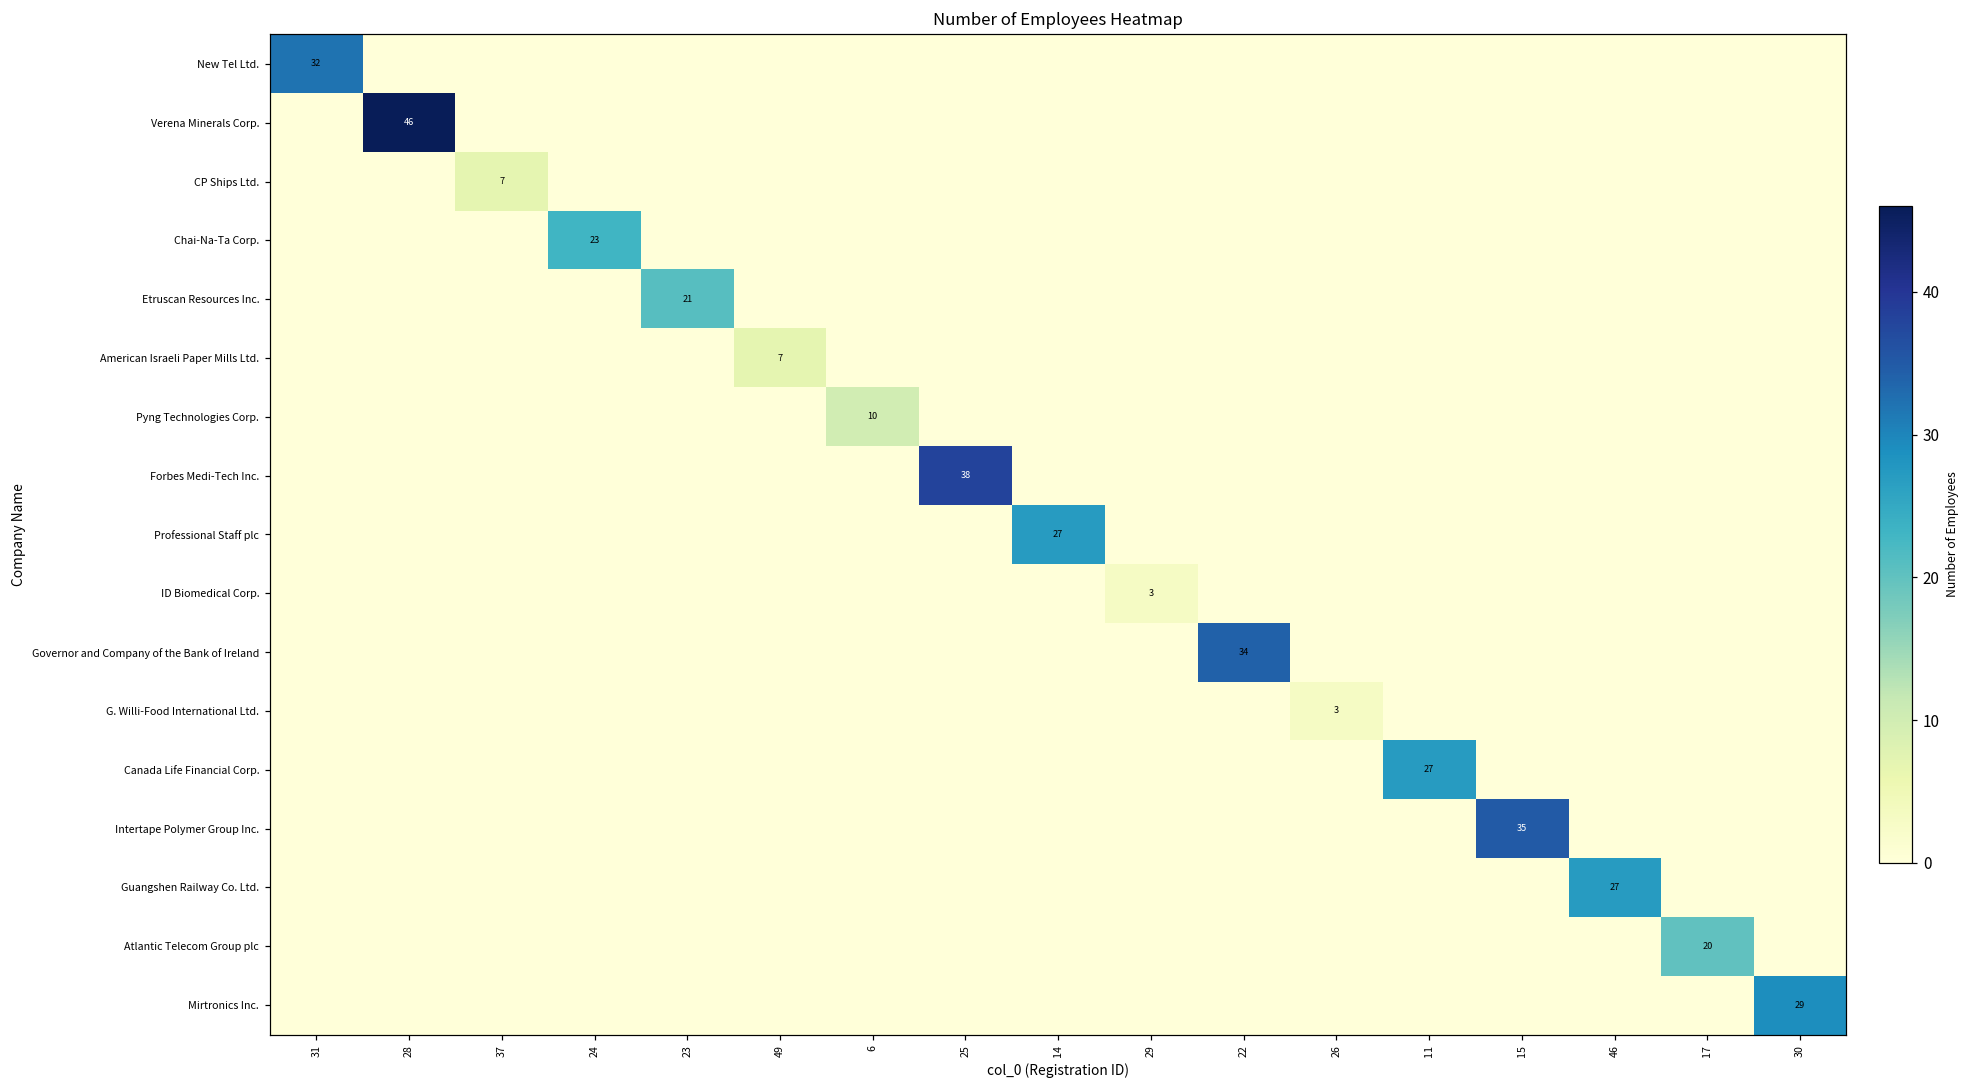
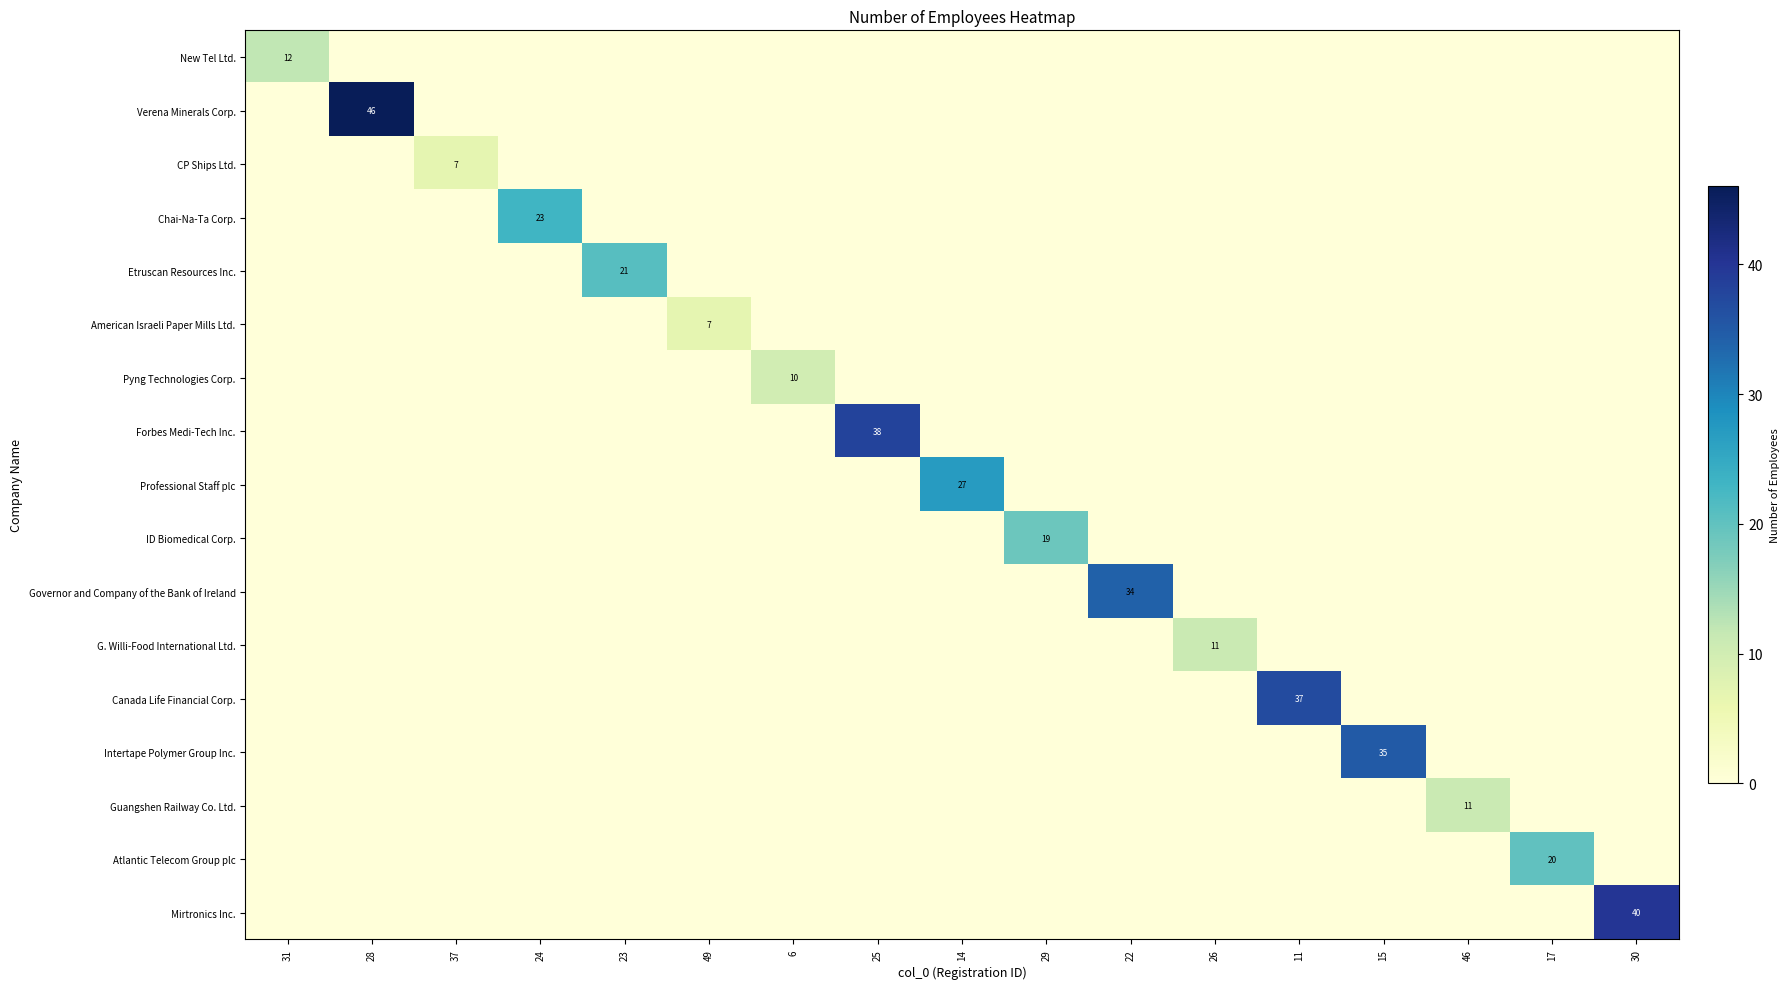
  {
    "New Tel Ltd.": {
-     "31": 32
+     "31": 12
    },
    "Verena Minerals Corp.": {
      "28": 46
    },
    "CP Ships Ltd.": {
      "37": 7
    },
    "Chai-Na-Ta Corp.": {
      "24": 23
    },
    "Etruscan Resources Inc.": {
      "23": 21
    },
    "American Israeli Paper Mills Ltd.": {
      "49": 7
    },
    "Pyng Technologies Corp.": {
      "6": 10
    },
    "Forbes Medi-Tech Inc.": {
      "25": 38
    },
    "Professional Staff plc": {
      "14": 27
    },
    "ID Biomedical Corp.": {
-     "29": 3
+     "29": 19
    },
    "Governor and Company of the Bank of Ireland": {
      "22": 34
    },
    "G. Willi-Food International Ltd.": {
-     "26": 3
+     "26": 11
    },
    "Canada Life Financial Corp.": {
-     "11": 27
+     "11": 37
    },
    "Intertape Polymer Group Inc.": {
      "15": 35
    },
    "Guangshen Railway Co. Ltd.": {
-     "46": 27
+     "46": 11
    },
    "Atlantic Telecom Group plc": {
      "17": 20
    },
    "Mirtronics Inc.": {
-     "30": 29
+     "30": 40
    }
  }
